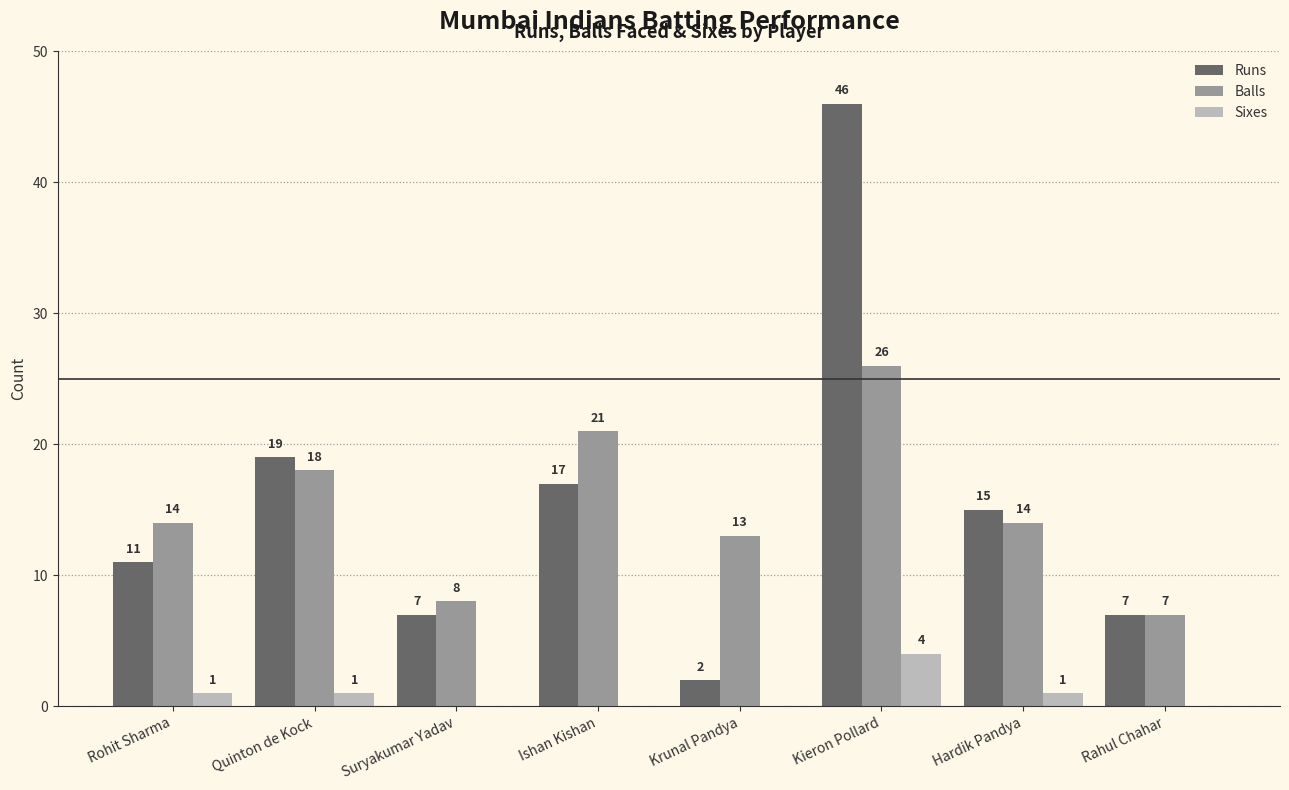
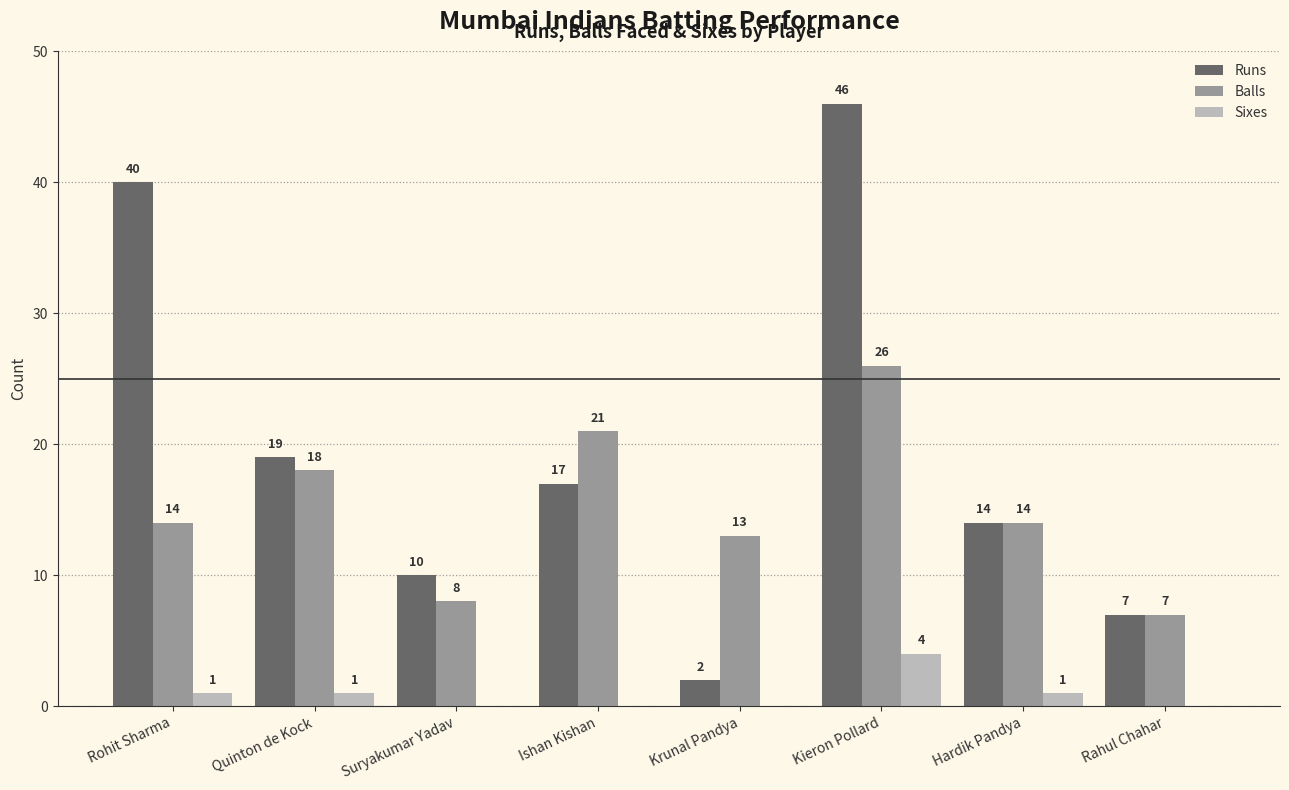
  {
    "Runs": {
-     "Rohit Sharma": 11,
+     "Rohit Sharma": 40,
      "Quinton de Kock": 19,
-     "Suryakumar Yadav": 7,
+     "Suryakumar Yadav": 10,
      "Ishan Kishan": 17,
      "Krunal Pandya": 2,
      "Kieron Pollard": 46,
-     "Hardik Pandya": 15,
+     "Hardik Pandya": 14,
      "Rahul Chahar": 7
    }
  }
